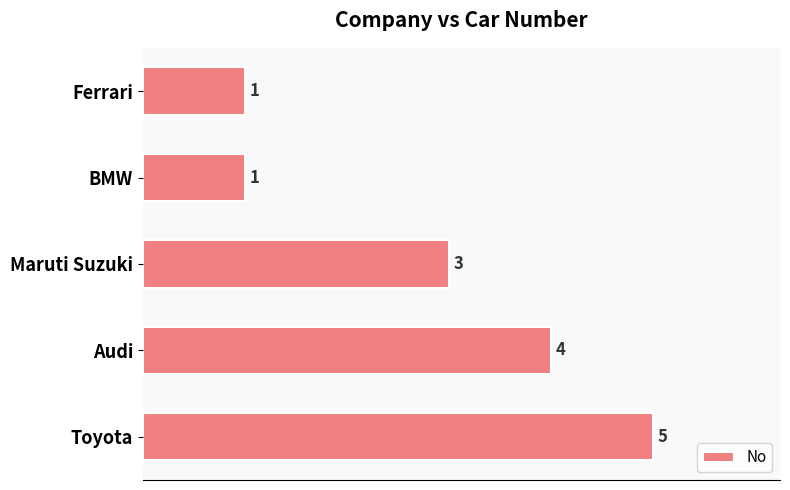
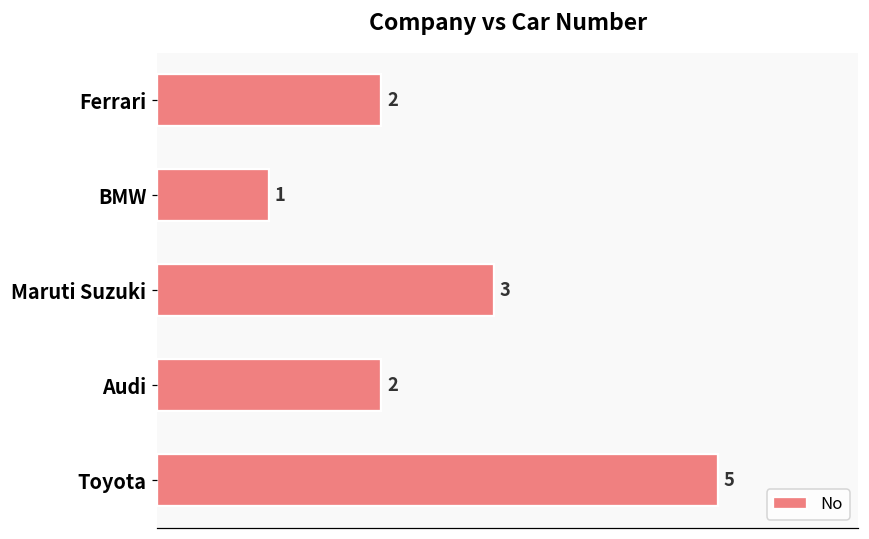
  {
-   "Ferrari": 1,
+   "Ferrari": 2,
    "BMW": 1,
    "Maruti Suzuki": 3,
-   "Audi": 4,
+   "Audi": 2,
    "Toyota": 5
  }
